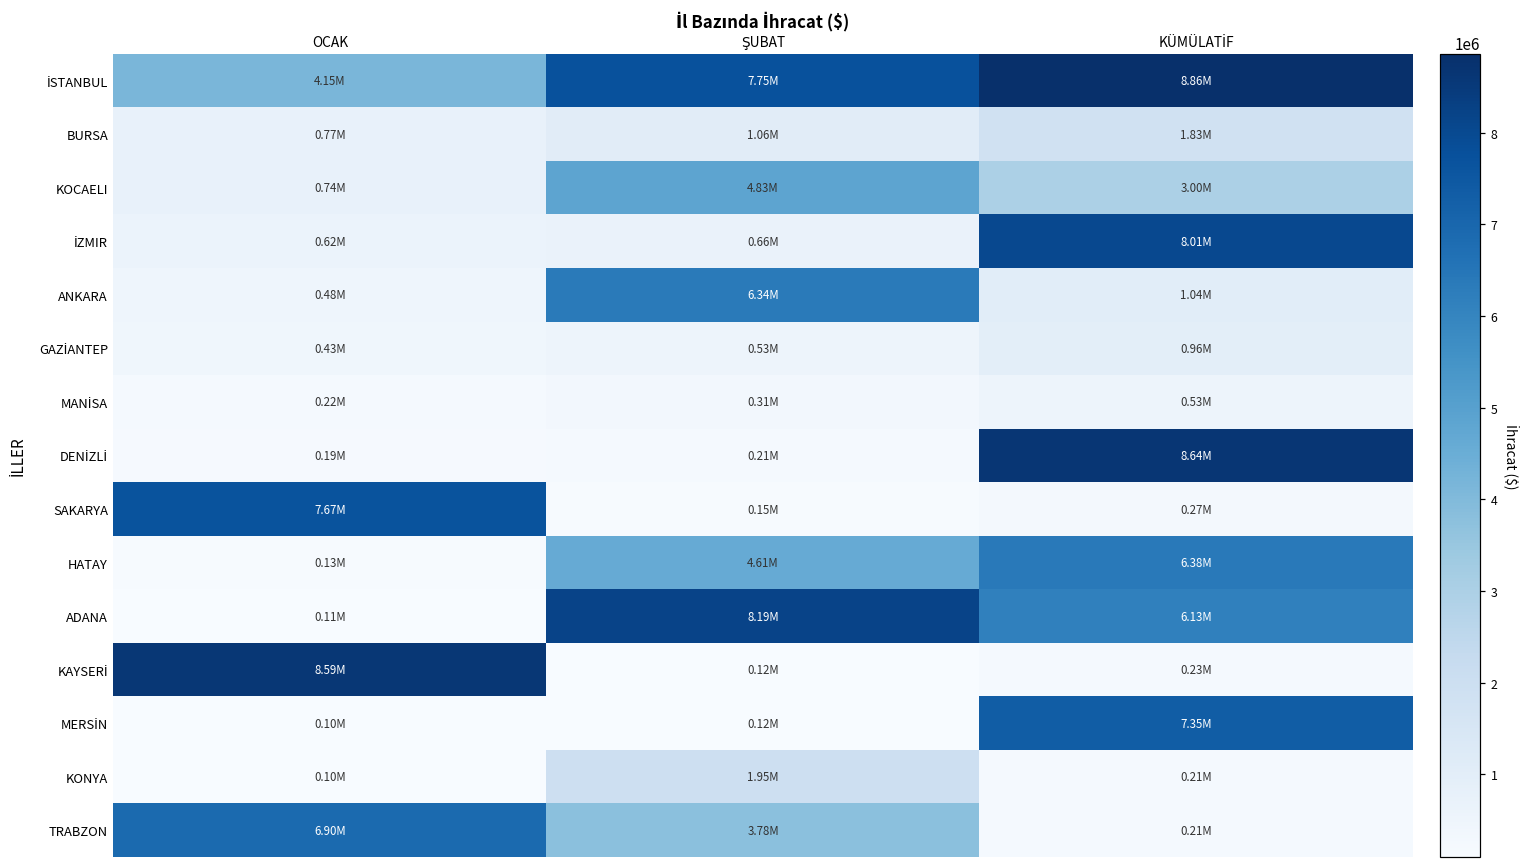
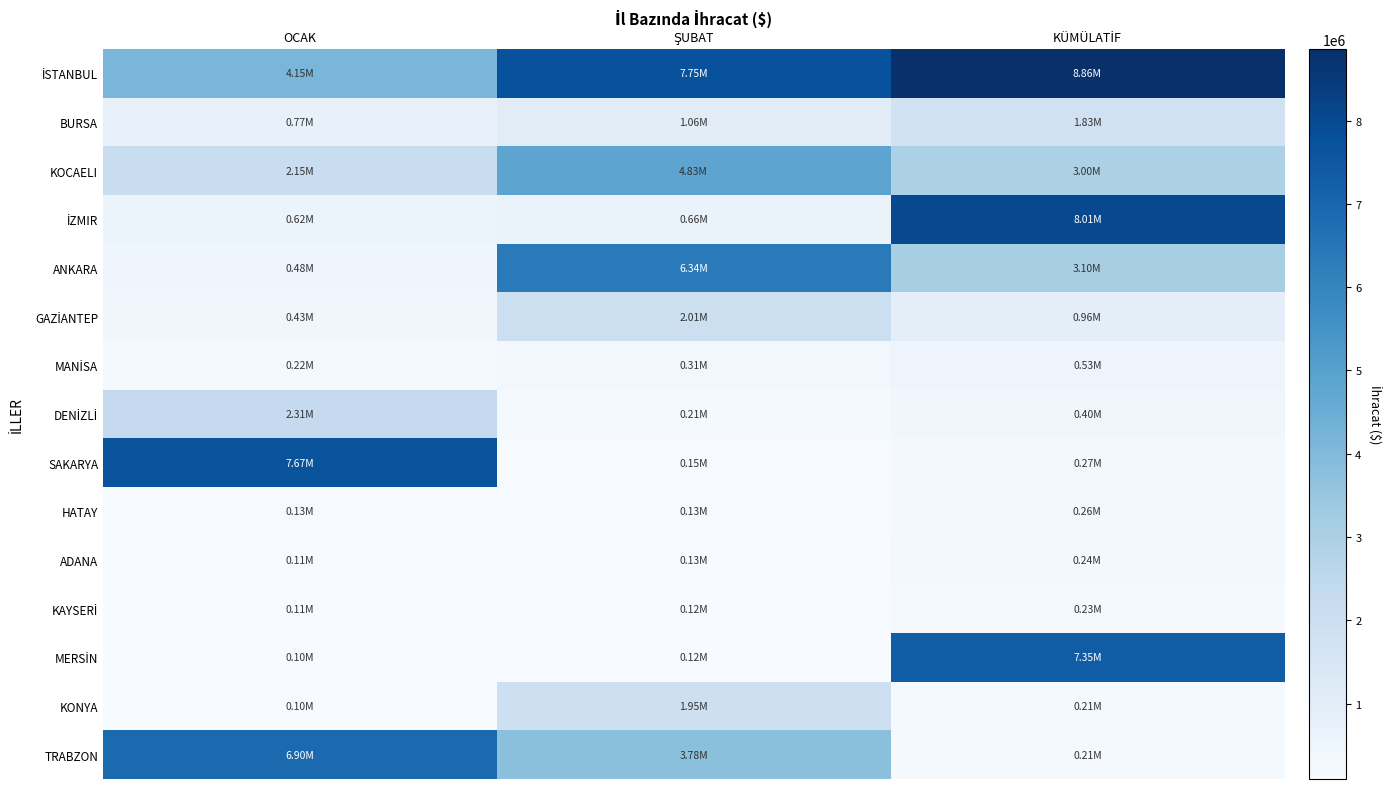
  {
    "İSTANBUL": {
      "OCAK": "4.15M",
      "ŞUBAT": "7.75M",
      "KÜMÜLATİF": "8.86M"
    },
    "BURSA": {
      "OCAK": "0.77M",
      "ŞUBAT": "1.06M",
      "KÜMÜLATİF": "1.83M"
    },
    "KOCAELI": {
-     "OCAK": "0.74M",
+     "OCAK": "2.15M",
      "ŞUBAT": "4.83M",
      "KÜMÜLATİF": "3.00M"
    },
    "İZMIR": {
      "OCAK": "0.62M",
      "ŞUBAT": "0.66M",
      "KÜMÜLATİF": "8.01M"
    },
    "ANKARA": {
      "OCAK": "0.48M",
      "ŞUBAT": "6.34M",
-     "KÜMÜLATİF": "1.04M"
+     "KÜMÜLATİF": "3.10M"
    },
    "GAZİANTEP": {
      "OCAK": "0.43M",
-     "ŞUBAT": "0.53M",
+     "ŞUBAT": "2.01M",
      "KÜMÜLATİF": "0.96M"
    },
    "MANİSA": {
      "OCAK": "0.22M",
      "ŞUBAT": "0.31M",
      "KÜMÜLATİF": "0.53M"
    },
    "DENİZLİ": {
-     "OCAK": "0.19M",
+     "OCAK": "2.31M",
      "ŞUBAT": "0.21M",
-     "KÜMÜLATİF": "8.64M"
+     "KÜMÜLATİF": "0.40M"
    },
    "SAKARYA": {
      "OCAK": "7.67M",
      "ŞUBAT": "0.15M",
      "KÜMÜLATİF": "0.27M"
    },
    "HATAY": {
      "OCAK": "0.13M",
-     "ŞUBAT": "4.61M",
-     "KÜMÜLATİF": "6.38M"
+     "ŞUBAT": "0.13M",
+     "KÜMÜLATİF": "0.26M"
    },
    "ADANA": {
      "OCAK": "0.11M",
-     "ŞUBAT": "8.19M",
-     "KÜMÜLATİF": "6.13M"
+     "ŞUBAT": "0.13M",
+     "KÜMÜLATİF": "0.24M"
    },
    "KAYSERİ": {
-     "OCAK": "8.59M",
+     "OCAK": "0.11M",
      "ŞUBAT": "0.12M",
      "KÜMÜLATİF": "0.23M"
    },
    "MERSİN": {
      "OCAK": "0.10M",
      "ŞUBAT": "0.12M",
      "KÜMÜLATİF": "7.35M"
    },
    "KONYA": {
      "OCAK": "0.10M",
      "ŞUBAT": "1.95M",
      "KÜMÜLATİF": "0.21M"
    },
    "TRABZON": {
      "OCAK": "6.90M",
      "ŞUBAT": "3.78M",
      "KÜMÜLATİF": "0.21M"
    }
  }
